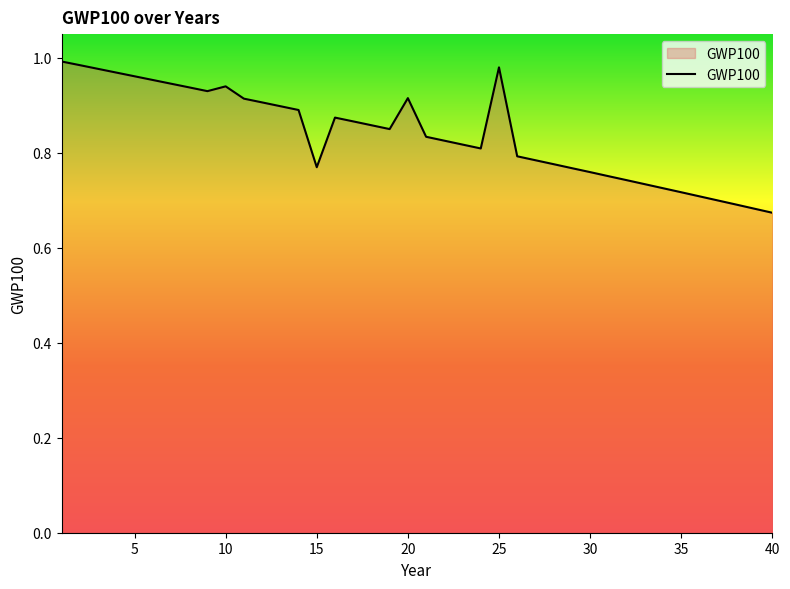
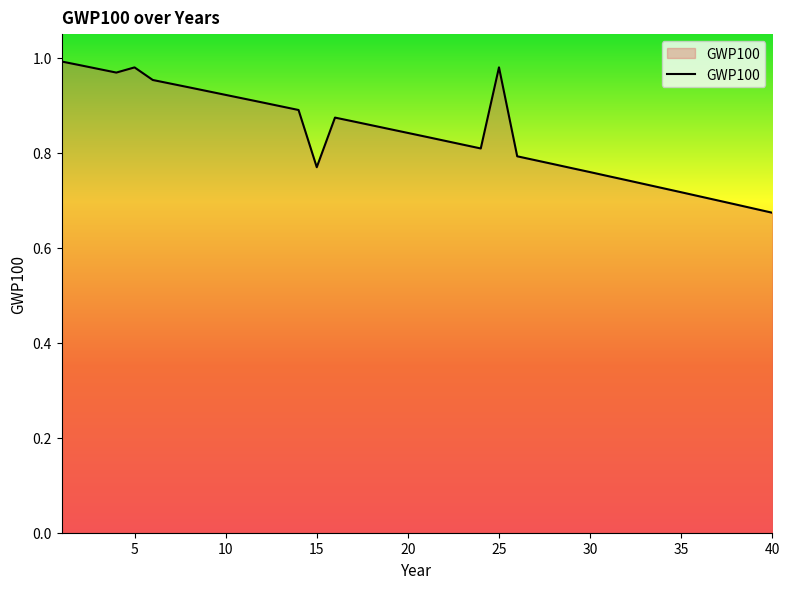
  {
-   "5": 0.96,
-   "10": 0.94,
+   "5": 0.98,
+   "10": 0.92,
    "15": 0.77,
-   "20": 0.92,
+   "20": 0.84,
    "25": 0.98,
    "30": 0.76,
    "35": 0.72,
    "40": 0.67
  }
